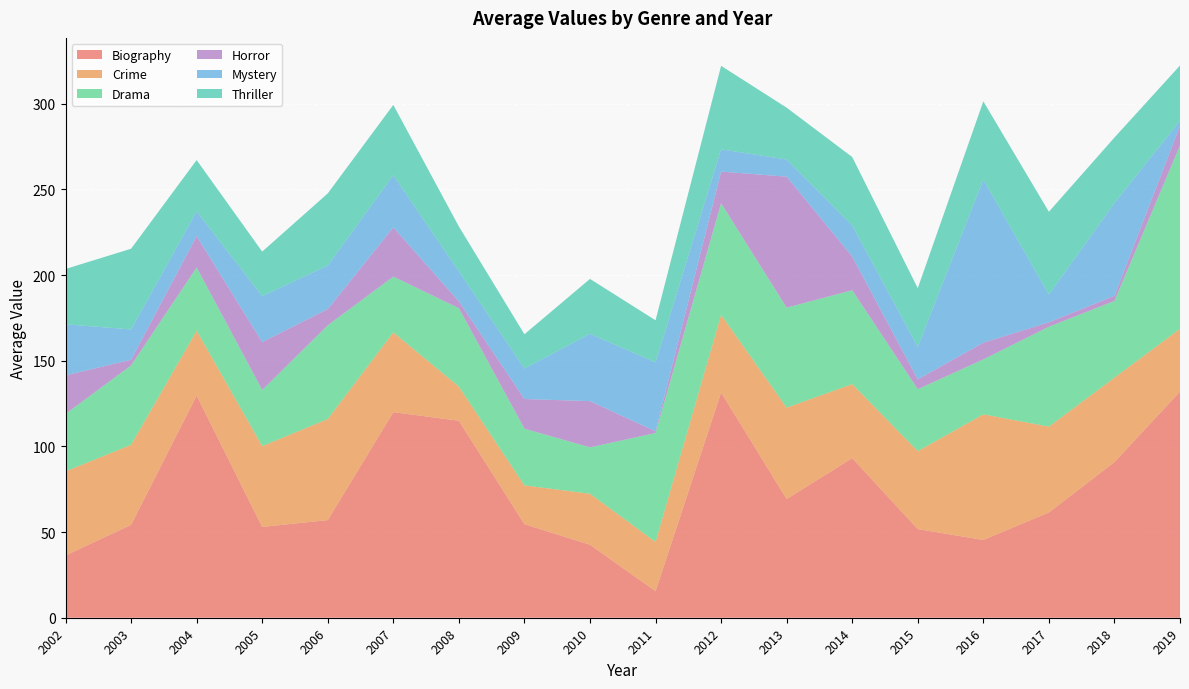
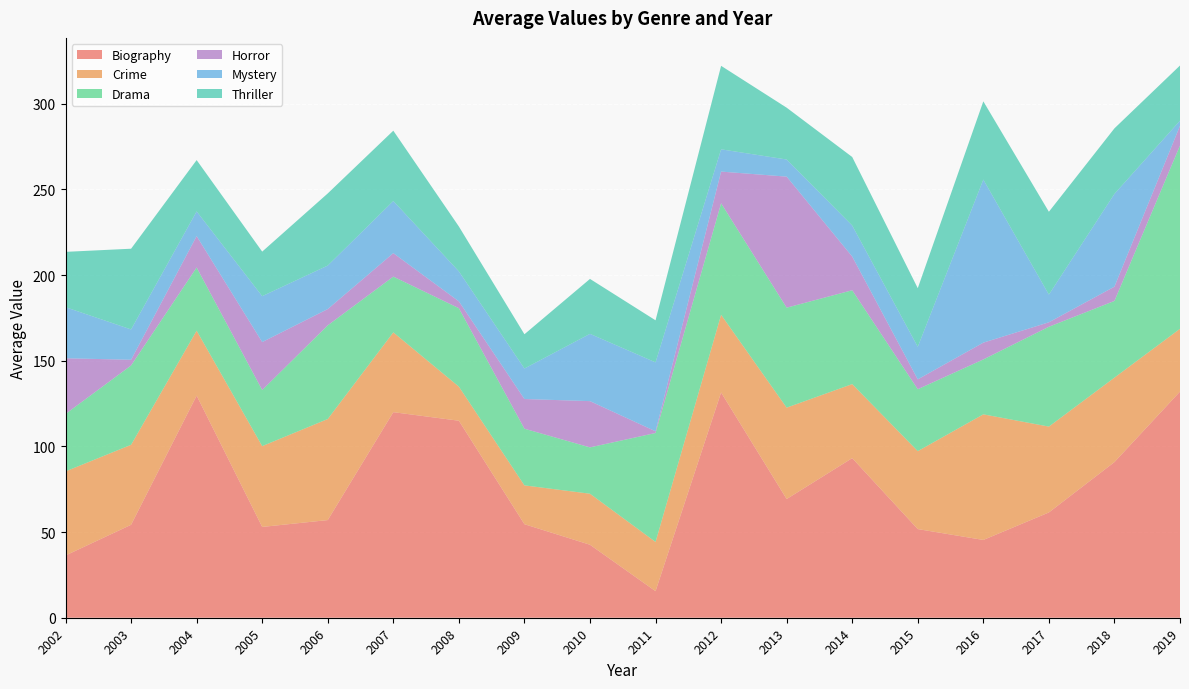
  {
    "Horror": {
-     "2002": 23,
+     "2002": 33,
      "2003": 3,
      "2004": 18,
      "2005": 28,
      "2006": 10,
-     "2007": 29,
+     "2007": 14,
      "2008": 4,
      "2009": 17,
      "2010": 27,
      "2012": 19,
      "2013": 77,
      "2014": 20,
      "2015": 6,
      "2016": 10,
      "2017": 3,
-     "2018": 3,
+     "2018": 8,
      "2019": 12
    },
    "Mystery": {
      "2002": 30,
      "2003": 18,
      "2004": 14,
      "2005": 27,
      "2006": 25,
      "2007": 30,
      "2008": 18,
      "2009": 18,
      "2010": 39,
      "2011": 40,
      "2012": 13,
      "2013": 10,
      "2014": 18,
      "2015": 19,
      "2016": 95,
      "2017": 16,
      "2018": 54,
      "2019": 3
    }
  }
